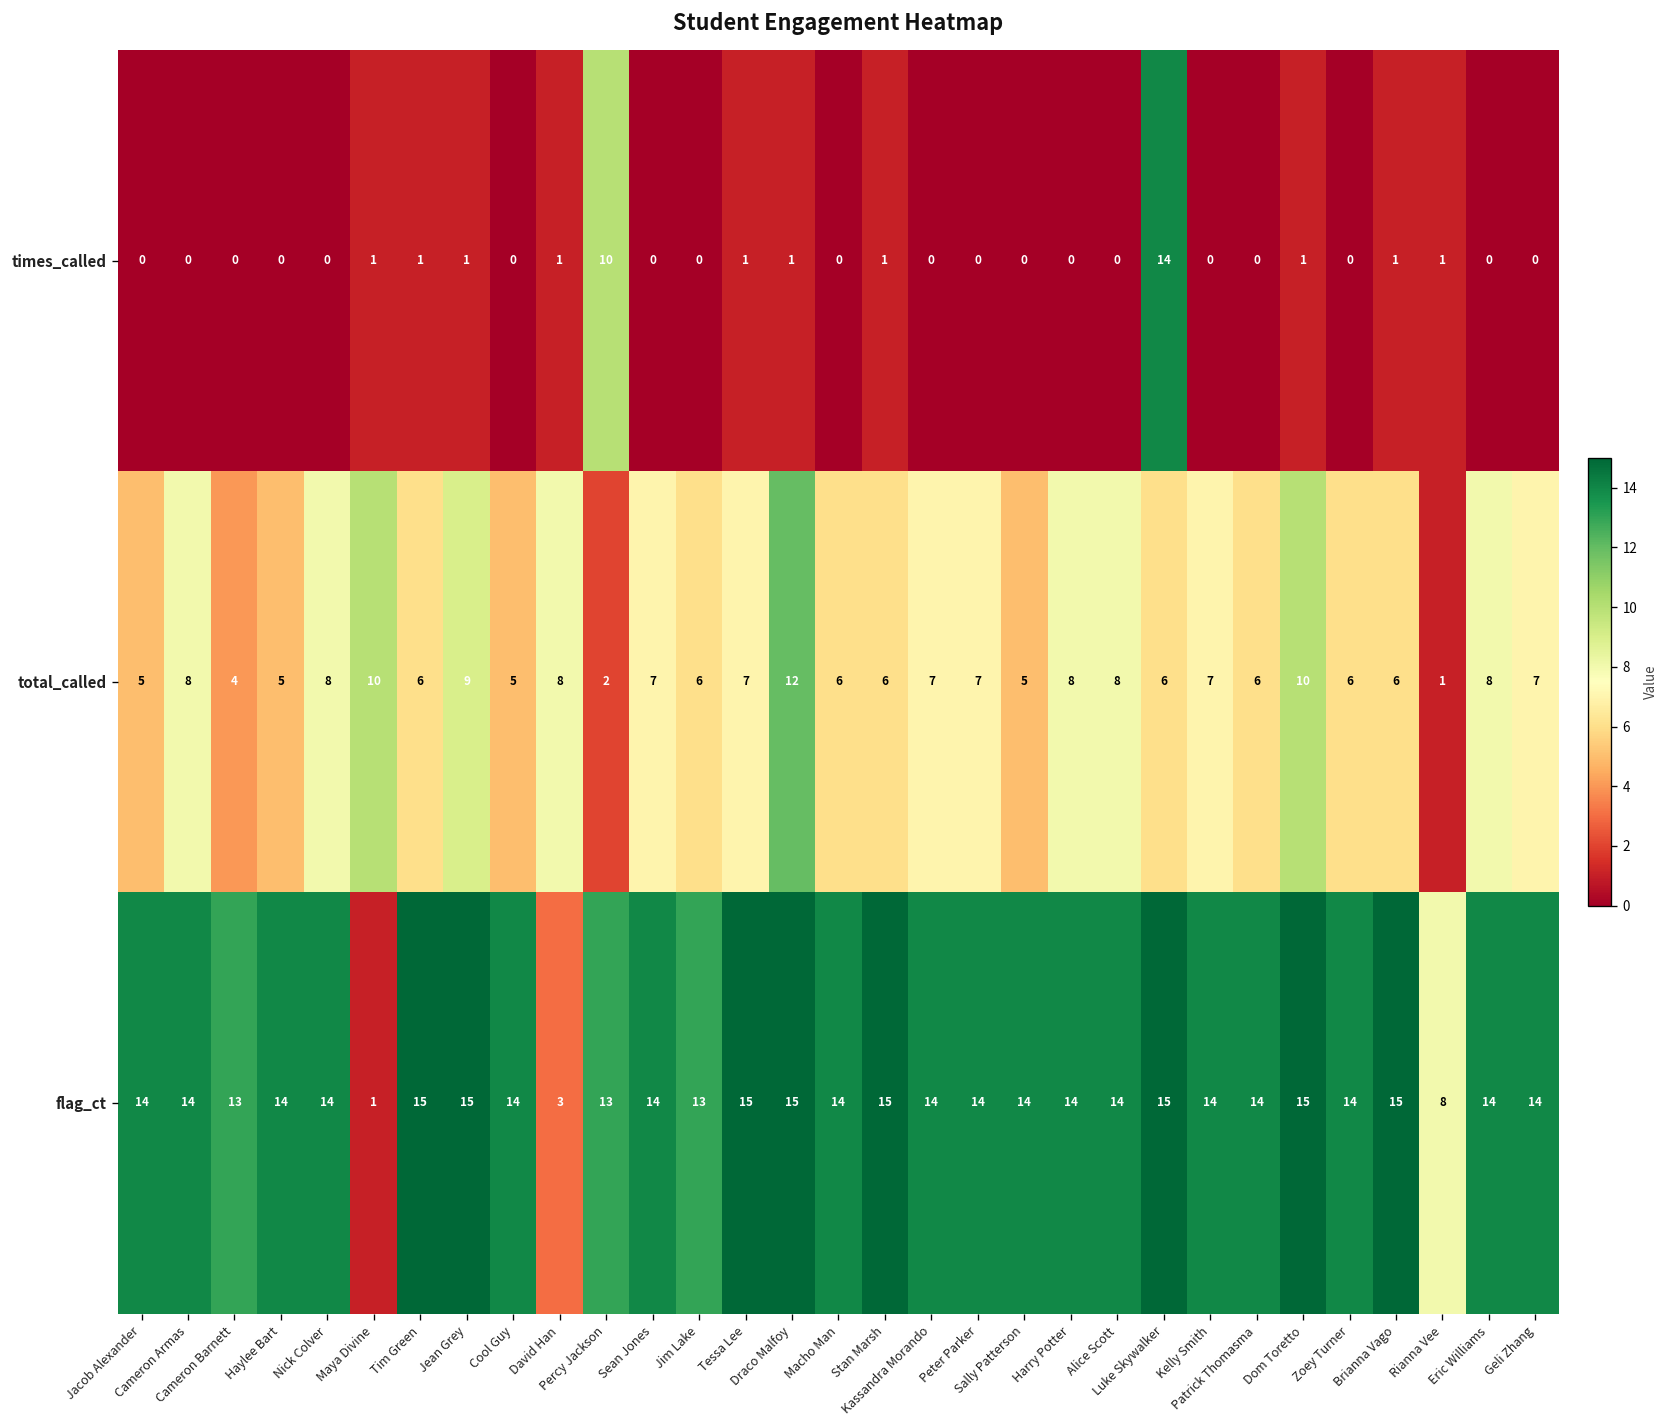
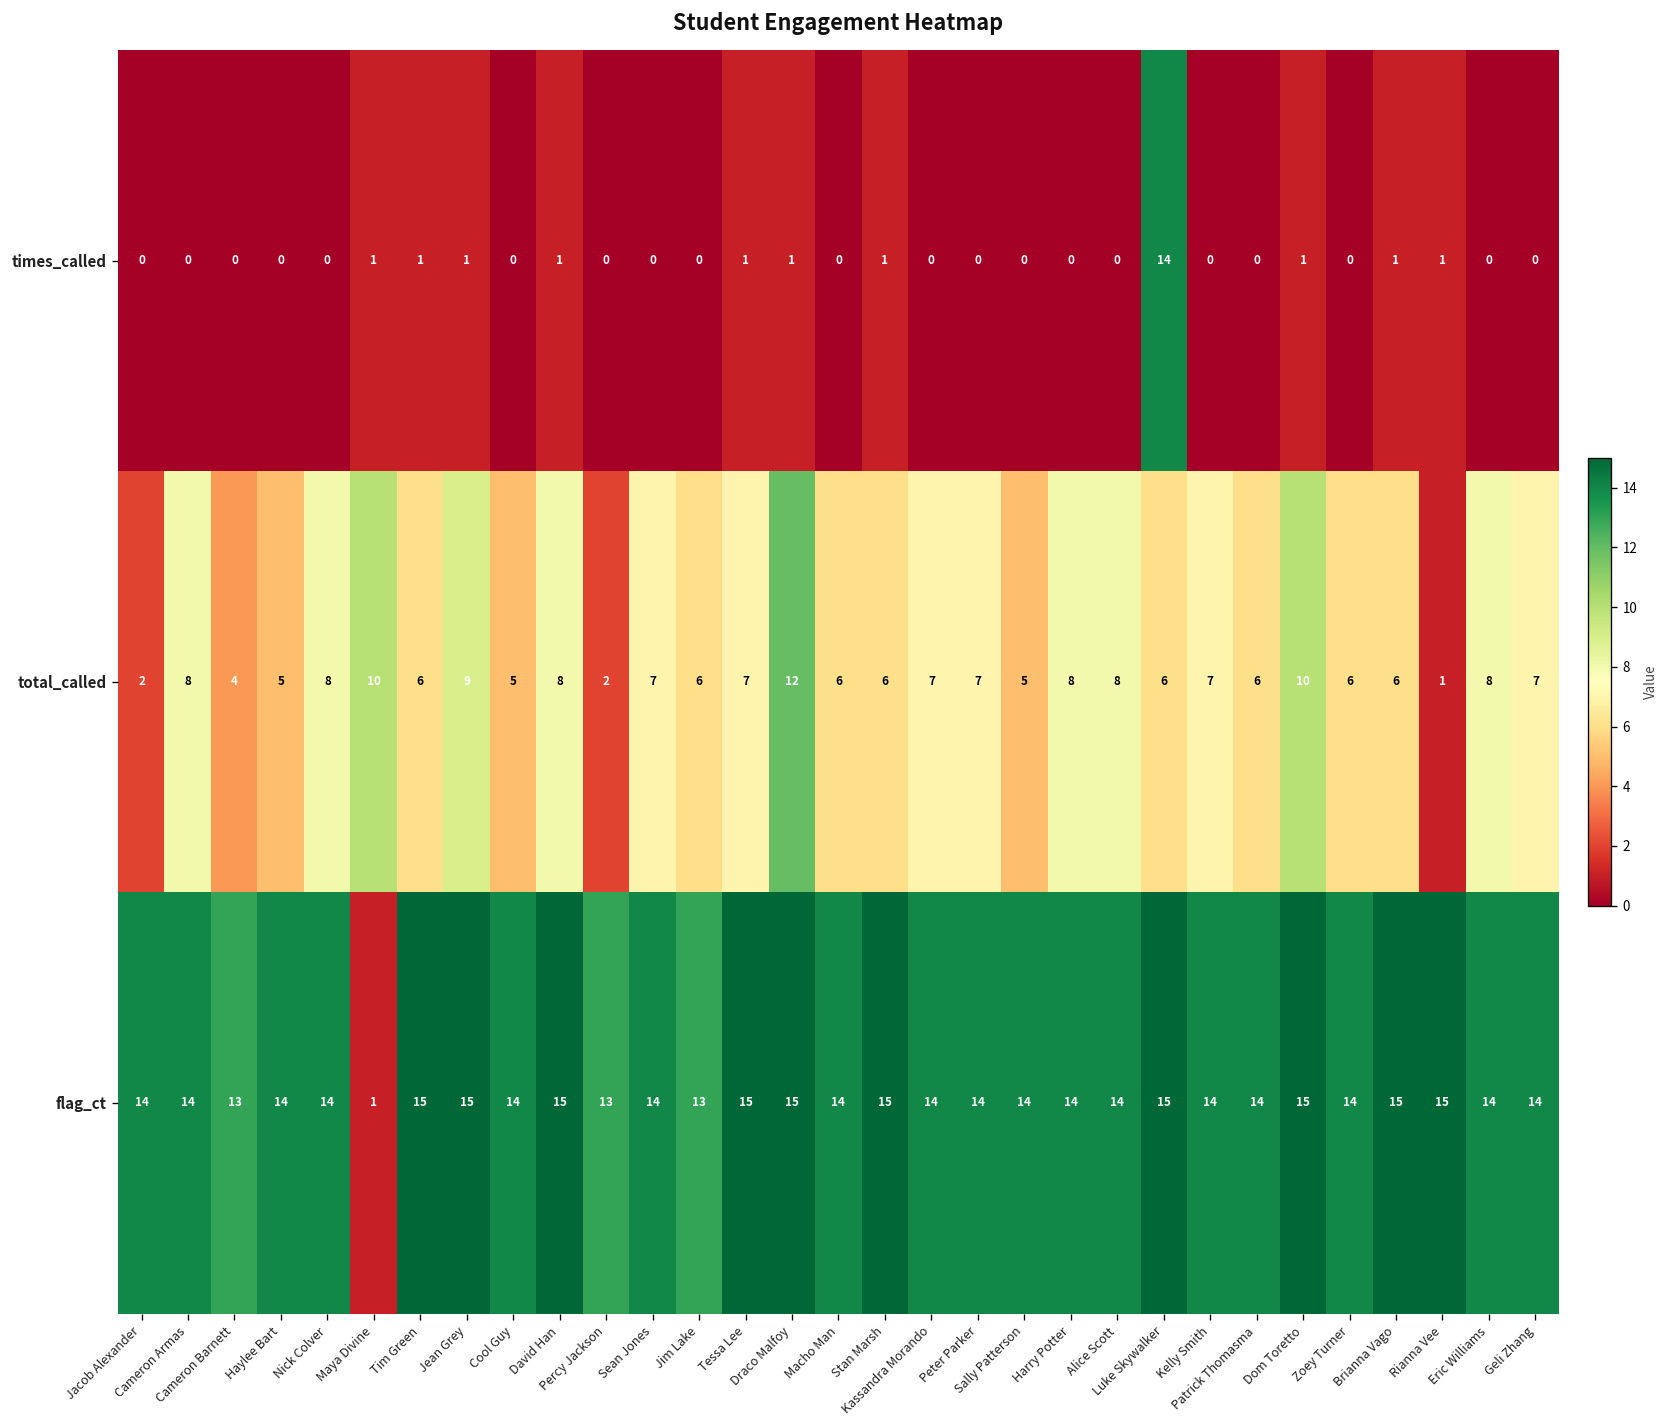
  {
    "times_called": {
      "Jacob Alexander": 0,
      "Cameron Armas": 0,
      "Cameron Barnett": 0,
      "Haylee Bart": 0,
      "Nick Colver": 0,
      "Maya Divine": 1,
      "Tim Green": 1,
      "Jean Grey": 1,
      "Cool Guy": 0,
      "David Han": 1,
-     "Percy Jackson": 10,
+     "Percy Jackson": 0,
      "Sean Jones": 0,
      "Jim Lake": 0,
      "Tessa Lee": 1,
      "Draco Malfoy": 1,
      "Macho Man": 0,
      "Stan Marsh": 1,
      "Kassandra Morando": 0,
      "Peter Parker": 0,
      "Sally Patterson": 0,
      "Harry Potter": 0,
      "Alice Scott": 0,
      "Luke Skywalker": 14,
      "Kelly Smith": 0,
      "Patrick Thomasma": 0,
      "Dom Toretto": 1,
      "Zoey Turner": 0,
      "Brianna Vago": 1,
      "Rianna Vee": 1,
      "Eric Williams": 0,
      "Geli Zhang": 0
    },
    "total_called": {
-     "Jacob Alexander": 5,
+     "Jacob Alexander": 2,
      "Cameron Armas": 8,
      "Cameron Barnett": 4,
      "Haylee Bart": 5,
      "Nick Colver": 8,
      "Maya Divine": 10,
      "Tim Green": 6,
      "Jean Grey": 9,
      "Cool Guy": 5,
      "David Han": 8,
      "Percy Jackson": 2,
      "Sean Jones": 7,
      "Jim Lake": 6,
      "Tessa Lee": 7,
      "Draco Malfoy": 12,
      "Macho Man": 6,
      "Stan Marsh": 6,
      "Kassandra Morando": 7,
      "Peter Parker": 7,
      "Sally Patterson": 5,
      "Harry Potter": 8,
      "Alice Scott": 8,
      "Luke Skywalker": 6,
      "Kelly Smith": 7,
      "Patrick Thomasma": 6,
      "Dom Toretto": 10,
      "Zoey Turner": 6,
      "Brianna Vago": 6,
      "Rianna Vee": 1,
      "Eric Williams": 8,
      "Geli Zhang": 7
    },
    "flag_ct": {
      "Jacob Alexander": 14,
      "Cameron Armas": 14,
      "Cameron Barnett": 13,
      "Haylee Bart": 14,
      "Nick Colver": 14,
      "Maya Divine": 1,
      "Tim Green": 15,
      "Jean Grey": 15,
      "Cool Guy": 14,
-     "David Han": 3,
+     "David Han": 15,
      "Percy Jackson": 13,
      "Sean Jones": 14,
      "Jim Lake": 13,
      "Tessa Lee": 15,
      "Draco Malfoy": 15,
      "Macho Man": 14,
      "Stan Marsh": 15,
      "Kassandra Morando": 14,
      "Peter Parker": 14,
      "Sally Patterson": 14,
      "Harry Potter": 14,
      "Alice Scott": 14,
      "Luke Skywalker": 15,
      "Kelly Smith": 14,
      "Patrick Thomasma": 14,
      "Dom Toretto": 15,
      "Zoey Turner": 14,
      "Brianna Vago": 15,
-     "Rianna Vee": 8,
+     "Rianna Vee": 15,
      "Eric Williams": 14,
      "Geli Zhang": 14
    }
  }
